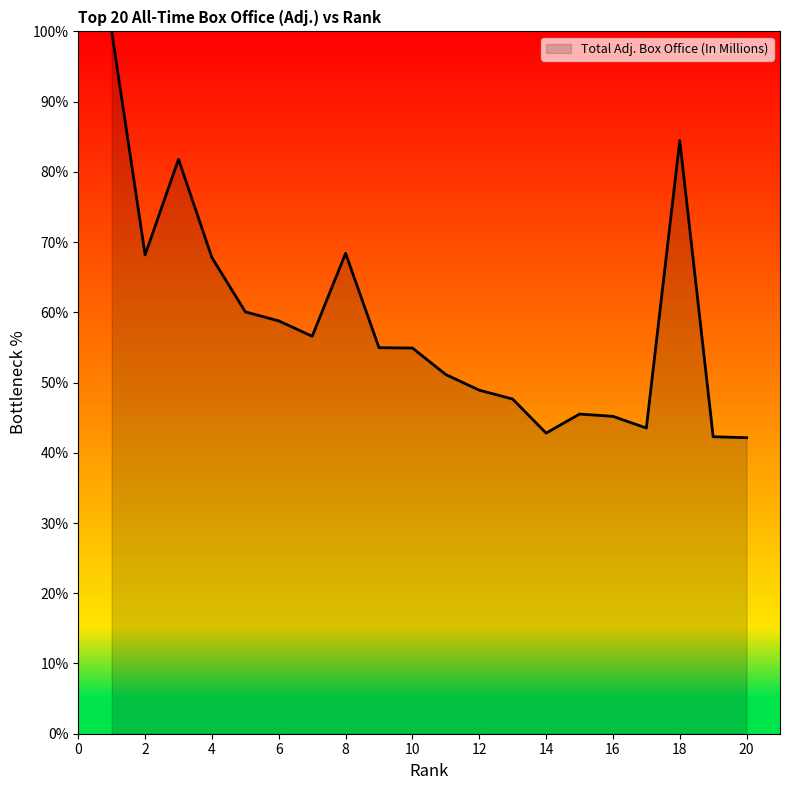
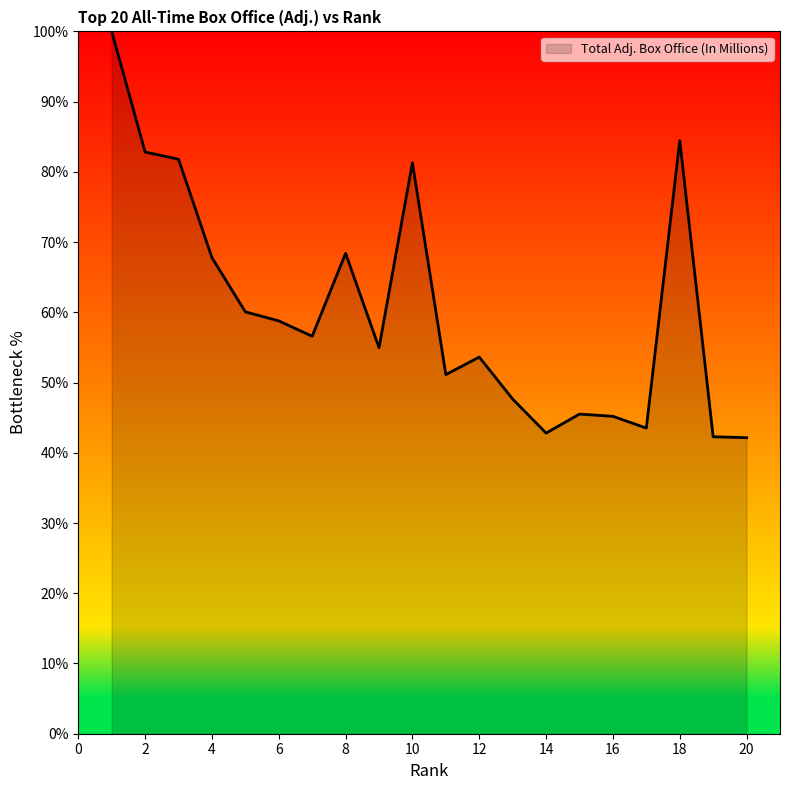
  {
-   "2": "68%",
+   "2": "83%",
    "4": "68%",
    "6": "59%",
    "8": "68%",
-   "10": "55%",
-   "12": "49%",
+   "10": "81%",
+   "12": "54%",
    "14": "43%",
    "16": "45%",
    "18": "84%",
    "20": "42%"
  }
